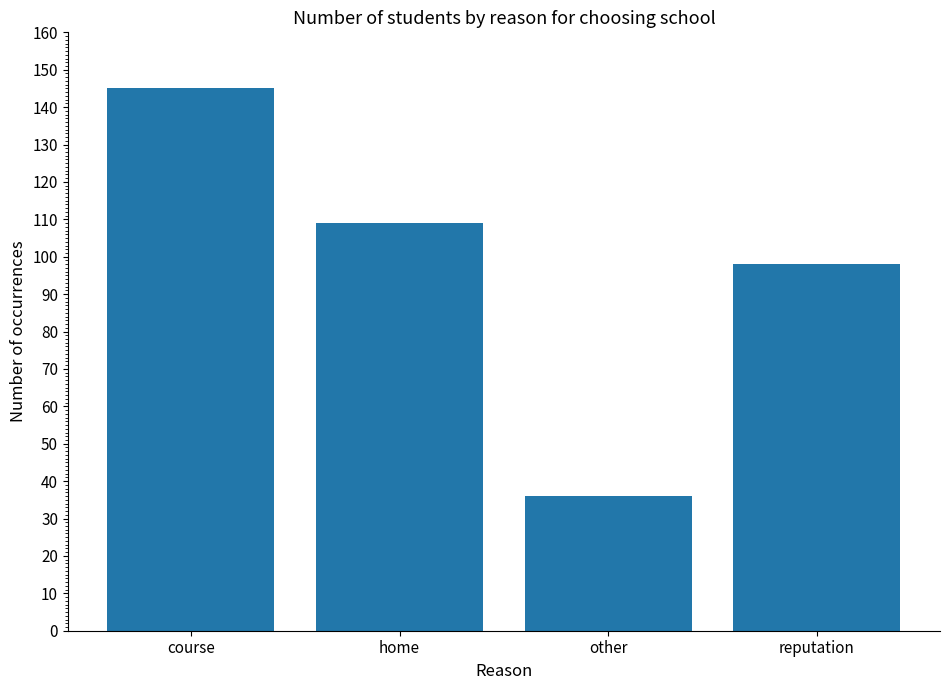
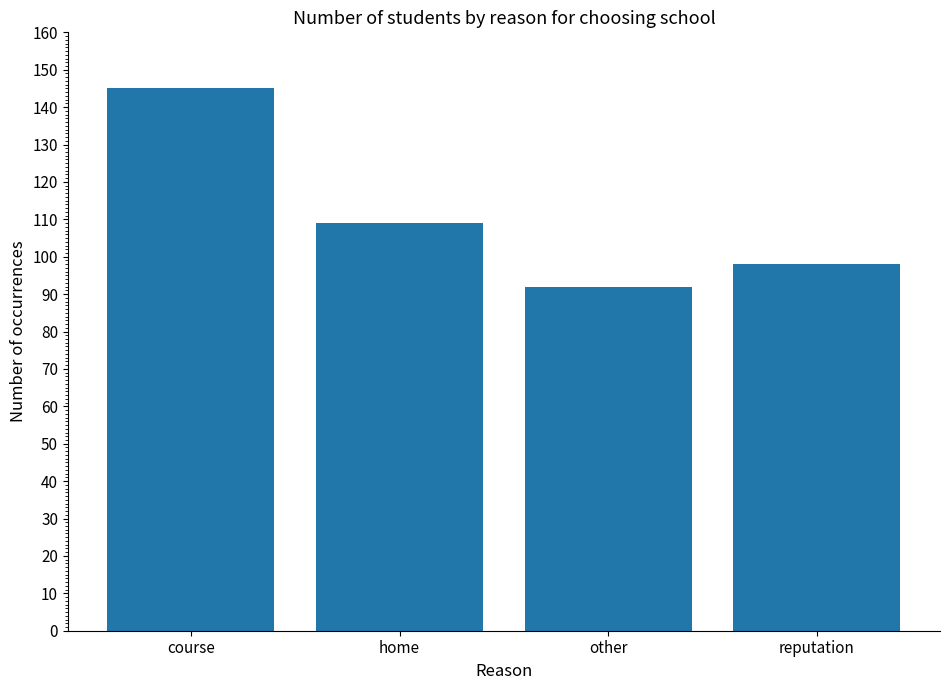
  {
    "course": 145,
    "home": 109,
-   "other": 36,
+   "other": 92,
    "reputation": 98
  }
